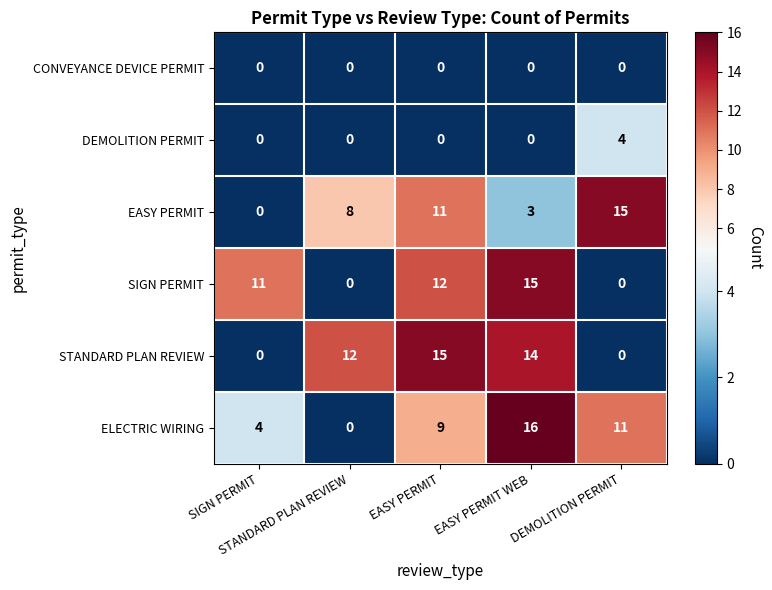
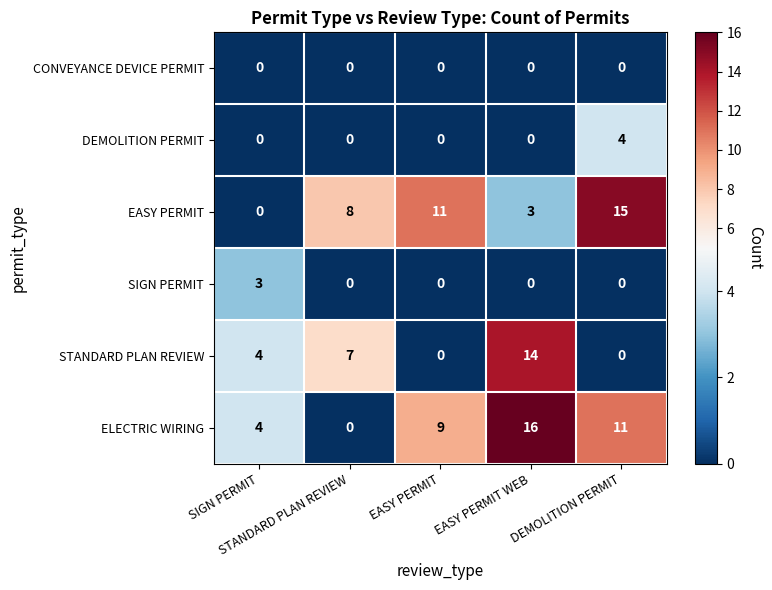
  {
    "CONVEYANCE DEVICE PERMIT": {
      "SIGN PERMIT": 0,
      "STANDARD PLAN REVIEW": 0,
      "EASY PERMIT": 0,
      "EASY PERMIT WEB": 0,
      "DEMOLITION PERMIT": 0
    },
    "DEMOLITION PERMIT": {
      "SIGN PERMIT": 0,
      "STANDARD PLAN REVIEW": 0,
      "EASY PERMIT": 0,
      "EASY PERMIT WEB": 0,
      "DEMOLITION PERMIT": 4
    },
    "EASY PERMIT": {
      "SIGN PERMIT": 0,
      "STANDARD PLAN REVIEW": 8,
      "EASY PERMIT": 11,
      "EASY PERMIT WEB": 3,
      "DEMOLITION PERMIT": 15
    },
    "SIGN PERMIT": {
-     "SIGN PERMIT": 11,
+     "SIGN PERMIT": 3,
      "STANDARD PLAN REVIEW": 0,
-     "EASY PERMIT": 12,
-     "EASY PERMIT WEB": 15,
+     "EASY PERMIT": 0,
+     "EASY PERMIT WEB": 0,
      "DEMOLITION PERMIT": 0
    },
    "STANDARD PLAN REVIEW": {
-     "SIGN PERMIT": 0,
-     "STANDARD PLAN REVIEW": 12,
-     "EASY PERMIT": 15,
+     "SIGN PERMIT": 4,
+     "STANDARD PLAN REVIEW": 7,
+     "EASY PERMIT": 0,
      "EASY PERMIT WEB": 14,
      "DEMOLITION PERMIT": 0
    },
    "ELECTRIC WIRING": {
      "SIGN PERMIT": 4,
      "STANDARD PLAN REVIEW": 0,
      "EASY PERMIT": 9,
      "EASY PERMIT WEB": 16,
      "DEMOLITION PERMIT": 11
    }
  }
